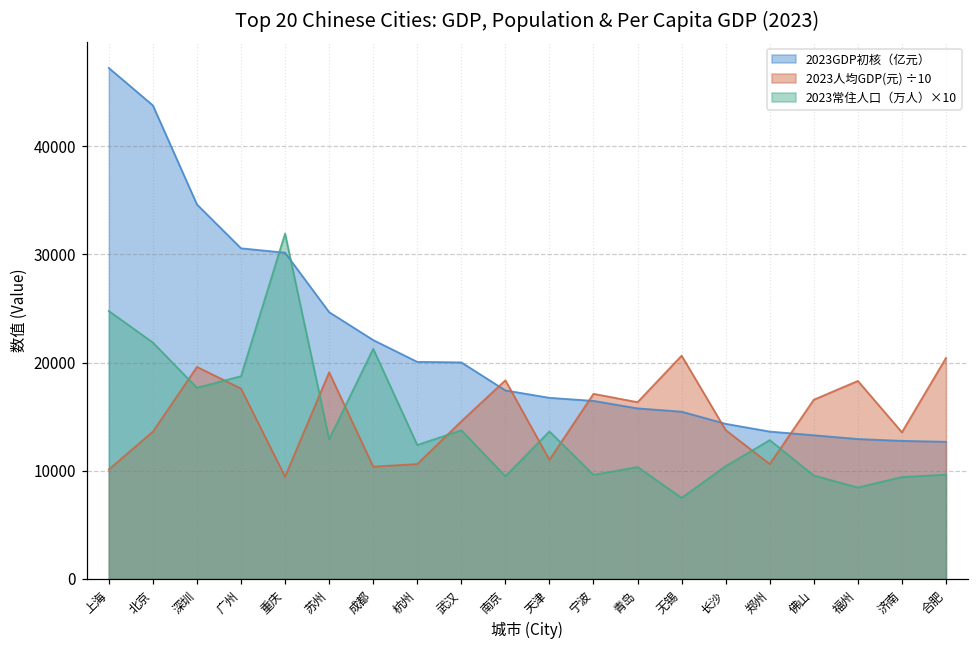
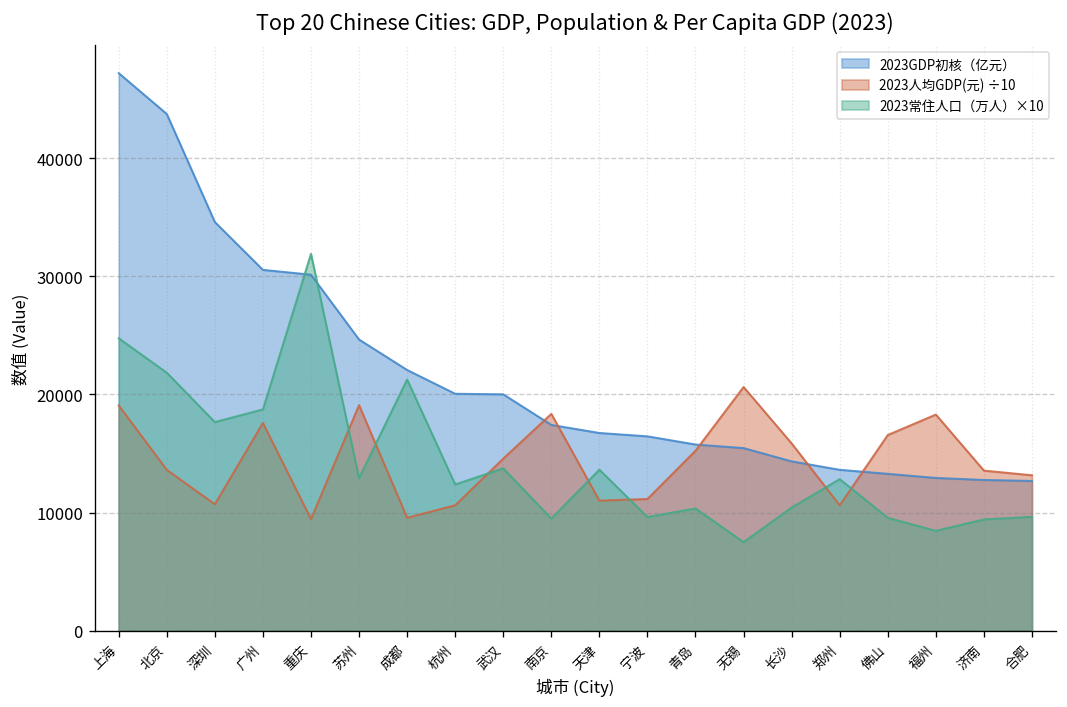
  {
    "2023人均GDP(元) ÷10": {
-     "上海": 10000,
+     "上海": 19000,
      "北京": 14000,
-     "深圳": 20000,
+     "深圳": 11000,
      "广州": 18000,
      "重庆": 9000,
      "苏州": 19000,
-     "成都": 10400,
+     "成都": 9600,
      "杭州": 11000,
      "武汉": 15000,
      "南京": 18000,
      "天津": 11000,
-     "宁波": 17000,
-     "青岛": 16000,
+     "宁波": 11000,
+     "青岛": 15000,
      "无锡": 21000,
-     "长沙": 14000,
+     "长沙": 16000,
      "郑州": 11000,
      "佛山": 17000,
      "福州": 18000,
      "济南": 14000,
-     "合肥": 20000
+     "合肥": 13000
    }
  }
